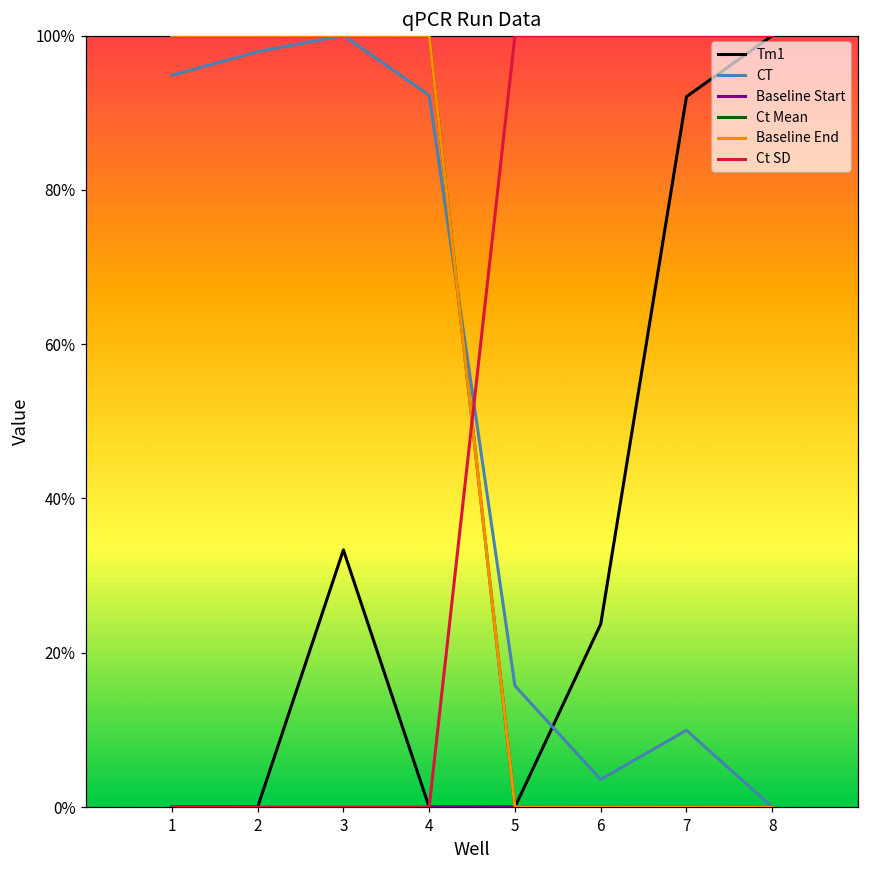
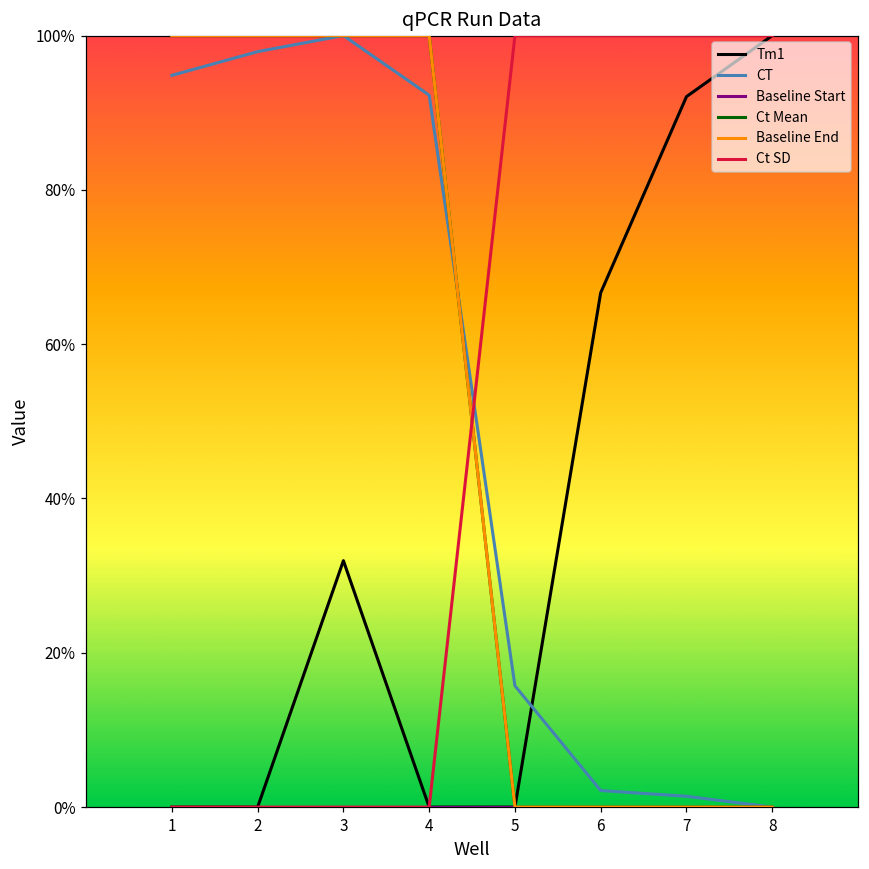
  {
    "Tm1": {
-     "3": "33%",
-     "6": "24%",
+     "3": "32%",
+     "6": "67%",
      "7": "92%"
    },
    "CT": {
      "1": "95%",
      "2": "98%",
      "4": "92%",
      "5": "16%",
-     "6": "4%",
-     "7": "10%"
+     "6": "2%",
+     "7": "1%"
    },
    "Baseline End": {
      "1": "100%",
      "2": "100%",
      "4": "100%"
    },
    "Ct SD": {
      "5": "100%",
      "6": "100%",
      "7": "100%"
    }
  }
